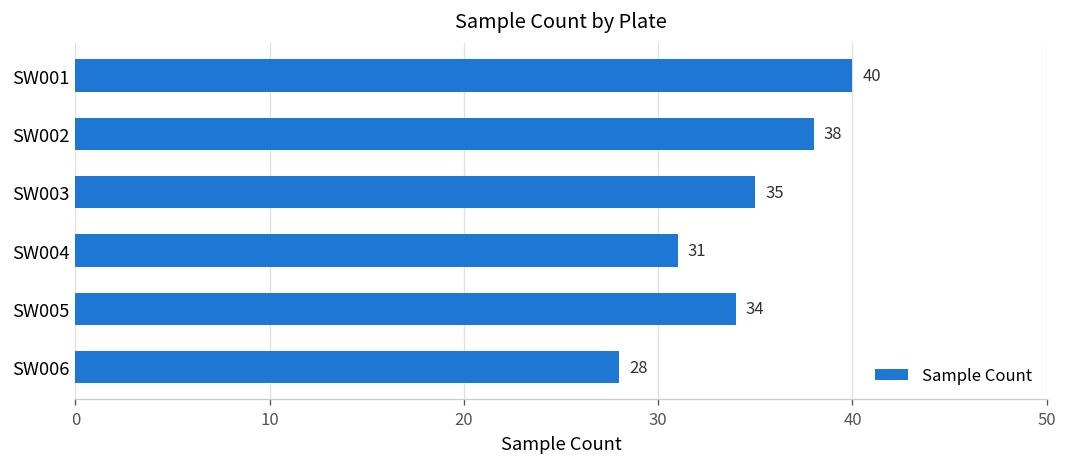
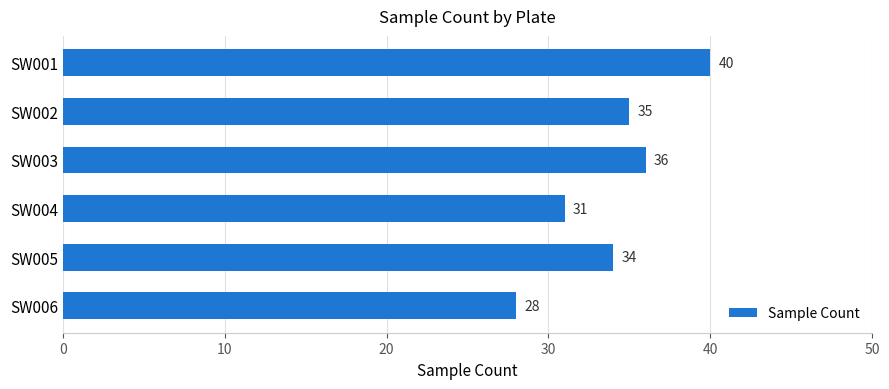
  {
    "SW001": 40,
-   "SW002": 38,
-   "SW003": 35,
+   "SW002": 35,
+   "SW003": 36,
    "SW004": 31,
    "SW005": 34,
    "SW006": 28
  }
